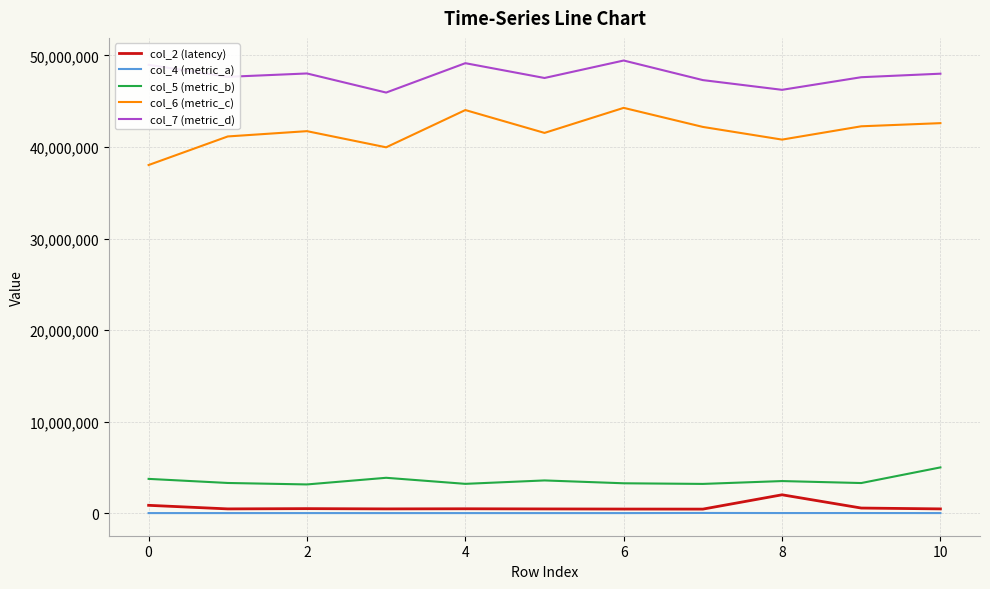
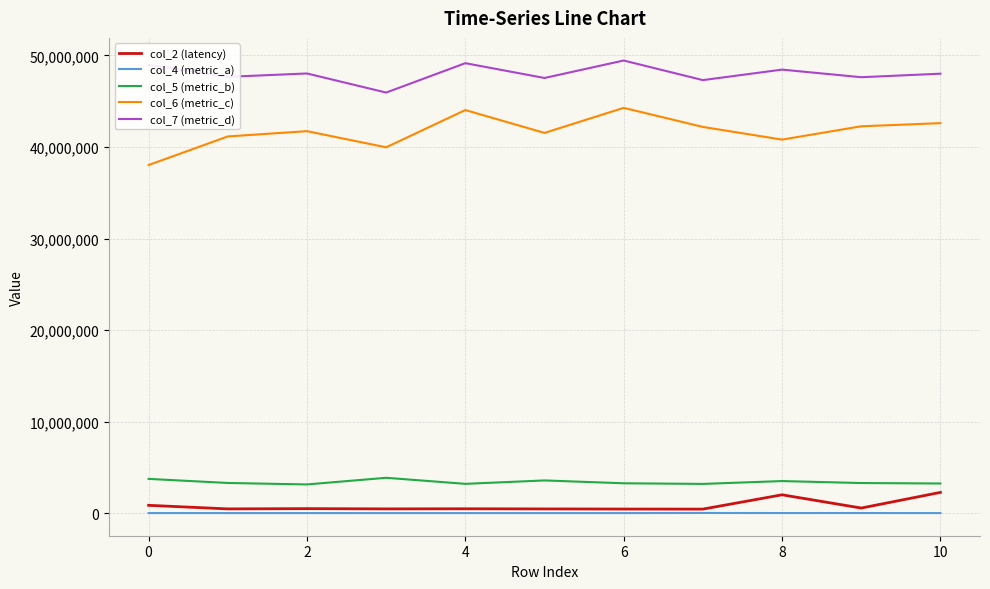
  {
    "col_2 (latency)": {
      "0": "1,000,000",
      "2": "0",
      "4": "0",
      "6": "0",
      "8": "2,000,000",
-     "10": "0"
+     "10": "2,000,000"
    },
    "col_4 (metric_a)": {
      "0": "0",
      "2": "0",
      "4": "0",
      "6": "0",
      "8": "0",
      "10": "0"
    },
    "col_5 (metric_b)": {
      "0": "4,000,000",
      "2": "3,000,000",
      "4": "3,000,000",
      "6": "3,000,000",
      "8": "4,000,000",
-     "10": "5,000,000"
+     "10": "3,000,000"
    },
    "col_6 (metric_c)": {
      "0": "38,000,000",
      "2": "42,000,000",
      "4": "44,000,000",
      "6": "44,000,000",
      "8": "41,000,000",
      "10": "43,000,000"
    },
    "col_7 (metric_d)": {
      "2": "48,000,000",
      "4": "49,000,000",
      "6": "49,000,000",
-     "8": "46,000,000",
+     "8": "48,000,000",
      "10": "48,000,000"
    }
  }
